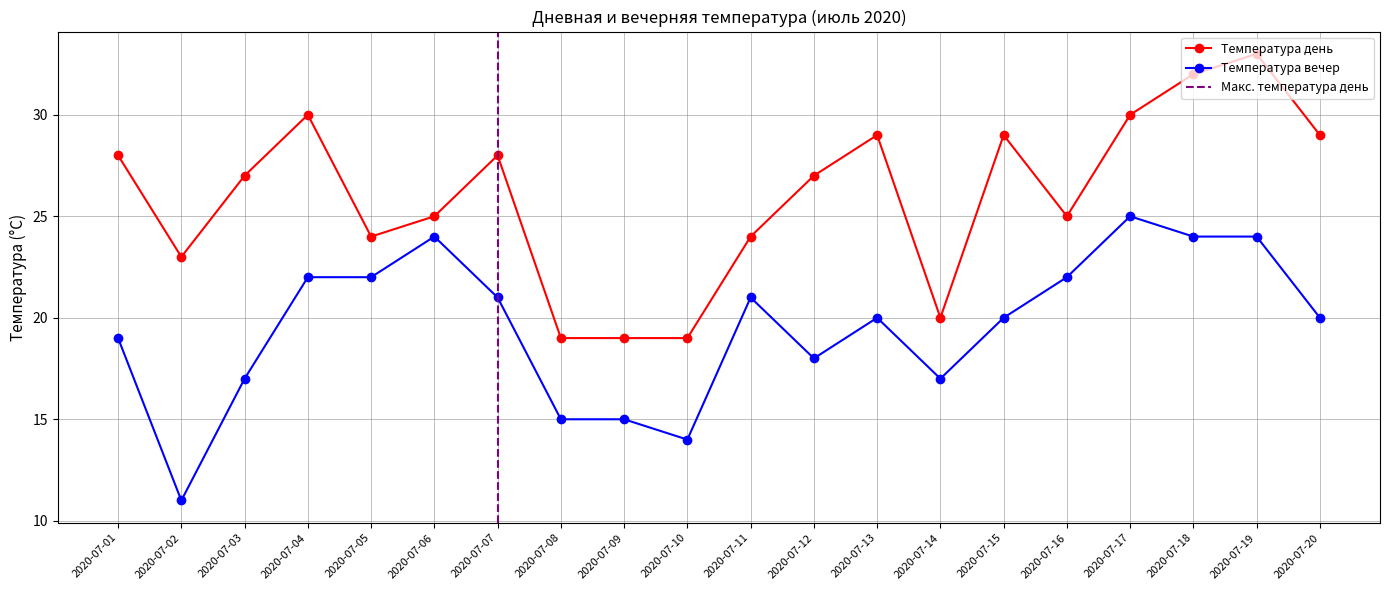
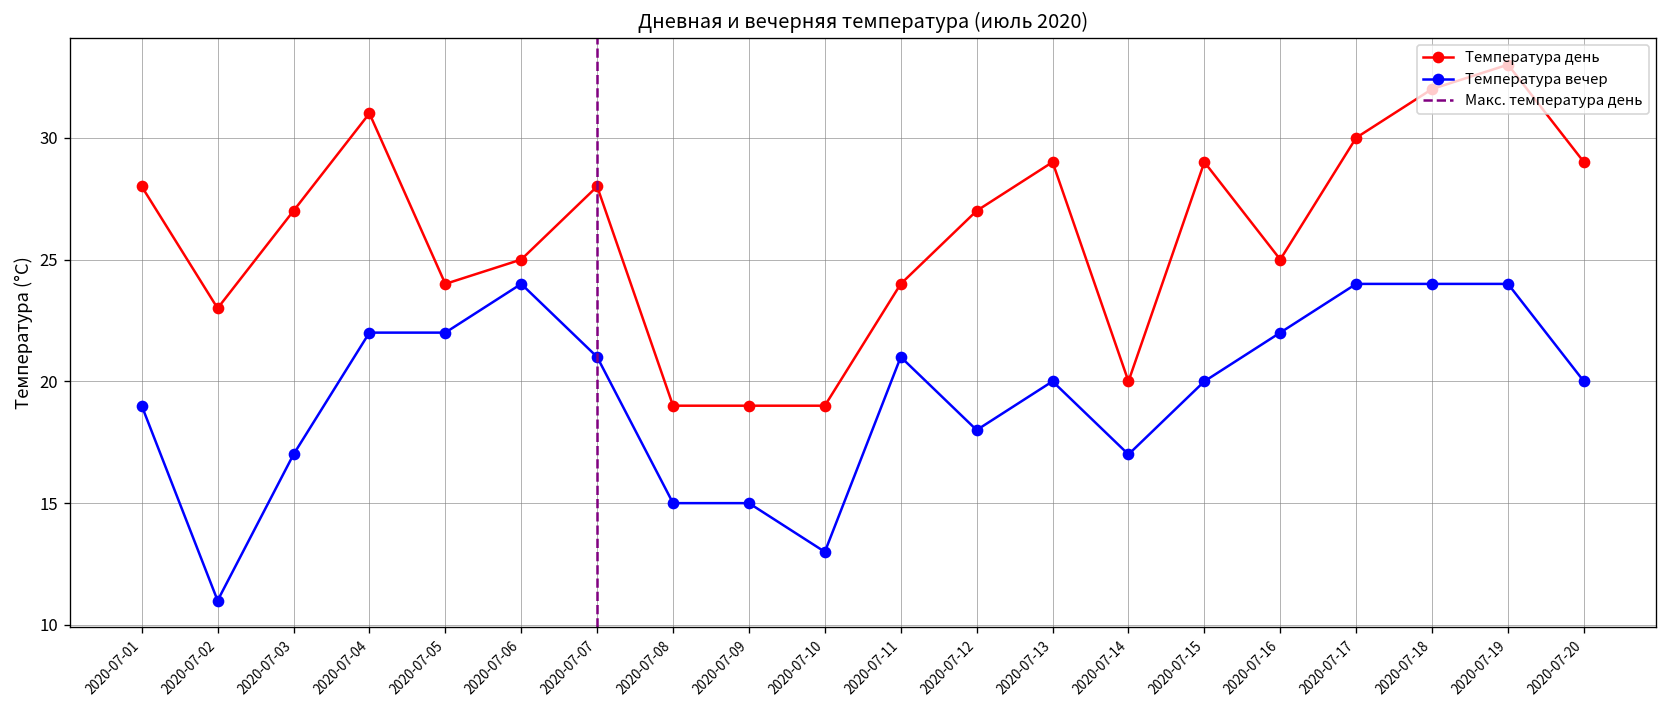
  {
    "Температура день": {
      "2020-07-01": 28,
      "2020-07-02": 23,
      "2020-07-03": 27,
-     "2020-07-04": 30,
+     "2020-07-04": 31,
      "2020-07-05": 24,
      "2020-07-06": 25,
      "2020-07-07": 28,
      "2020-07-08": 19,
      "2020-07-09": 19,
      "2020-07-10": 19,
      "2020-07-11": 24,
      "2020-07-12": 27,
      "2020-07-13": 29,
      "2020-07-14": 20,
      "2020-07-15": 29,
      "2020-07-16": 25,
      "2020-07-17": 30,
      "2020-07-20": 29
    },
    "Температура вечер": {
      "2020-07-01": 19,
      "2020-07-02": 11,
      "2020-07-03": 17,
      "2020-07-04": 22,
      "2020-07-05": 22,
      "2020-07-06": 24,
      "2020-07-07": 21,
      "2020-07-08": 15,
      "2020-07-09": 15,
-     "2020-07-10": 14,
+     "2020-07-10": 13,
      "2020-07-11": 21,
      "2020-07-12": 18,
      "2020-07-13": 20,
      "2020-07-14": 17,
      "2020-07-15": 20,
      "2020-07-16": 22,
-     "2020-07-17": 25,
+     "2020-07-17": 24,
      "2020-07-18": 24,
      "2020-07-19": 24,
      "2020-07-20": 20
    }
  }
